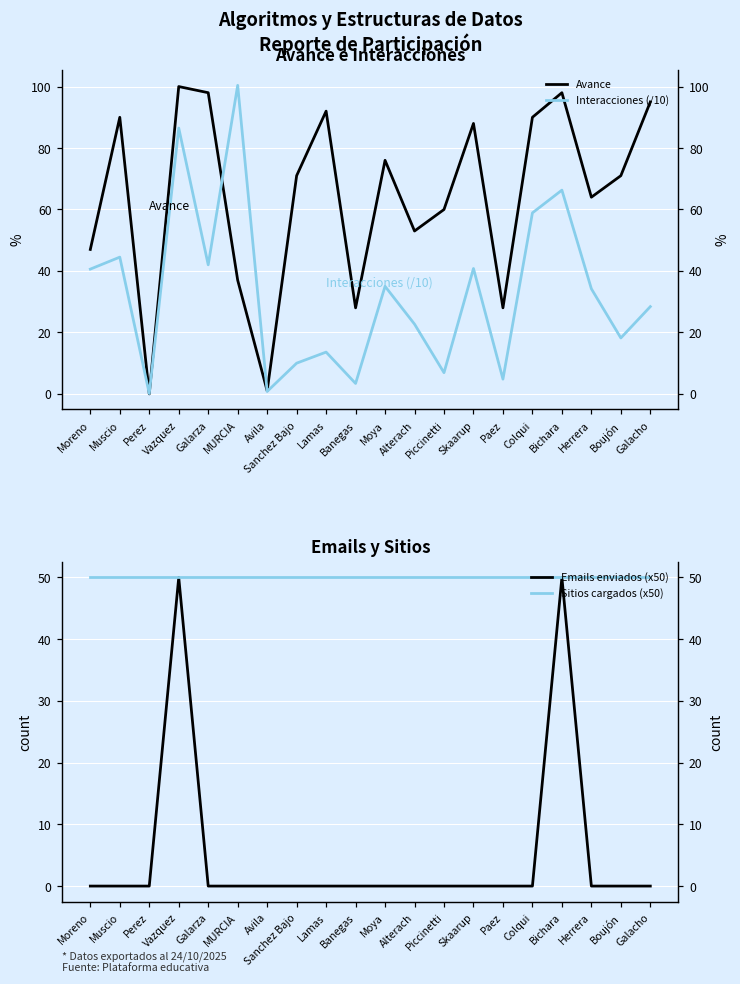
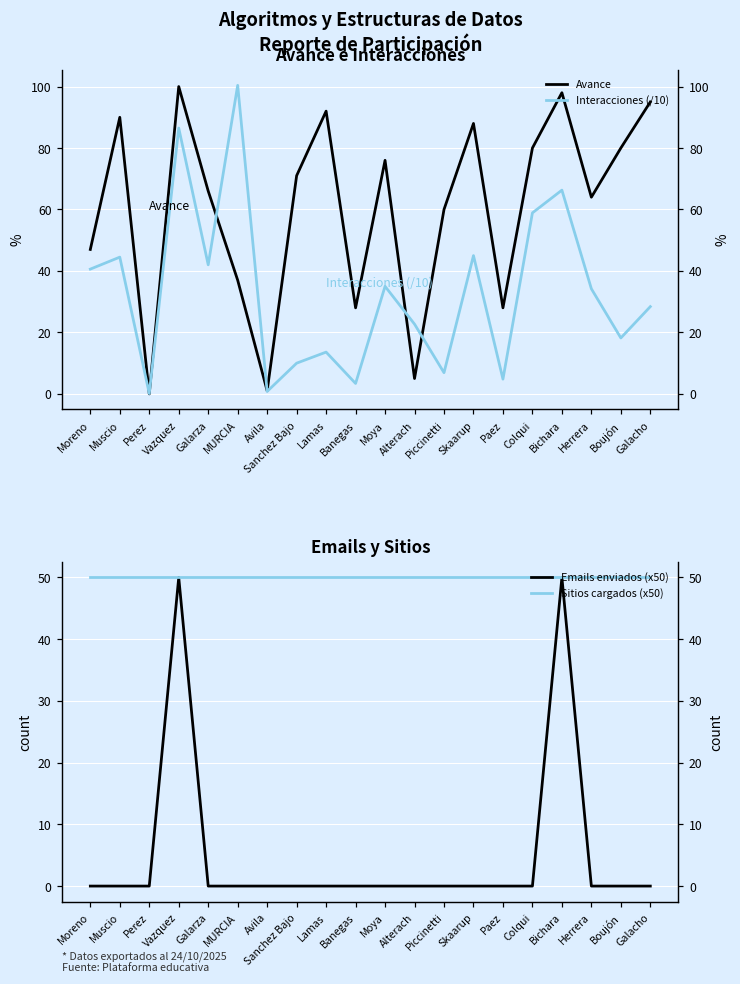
  {
    "Avance e Interacciones": {
      "Avance": {
        "Moreno": 47,
        "Muscio": 90,
        "Vazquez": 100,
-       "Galarza": 98,
+       "Galarza": 66,
        "MURCIA": 37,
        "Sanchez Bajo": 71,
        "Lamas": 92,
        "Banegas": 28,
        "Moya": 76,
-       "Alterach": 53,
+       "Alterach": 5,
        "Piccinetti": 60,
        "Skaarup": 88,
        "Paez": 28,
-       "Colqui": 90,
+       "Colqui": 80,
        "Bichara": 98,
        "Herrera": 64,
-       "Boujón": 71,
+       "Boujón": 80,
        "Galacho": 95
      },
      "Interacciones (/10)": {
        "Moreno": 41,
        "Muscio": 45,
        "Vazquez": 87,
        "Galarza": 42,
        "MURCIA": 100,
        "Sanchez Bajo": 10,
        "Lamas": 14,
        "Banegas": 3,
        "Alterach": 23,
        "Piccinetti": 7,
-       "Skaarup": 41,
+       "Skaarup": 45,
        "Paez": 5,
        "Colqui": 59,
        "Bichara": 66,
        "Herrera": 34,
        "Boujón": 18,
        "Galacho": 28
      }
    },
    "Emails y Sitios": {
      "Emails enviados (x50)": {
        "Moreno": 0,
        "Muscio": 0,
        "Perez": 0,
        "Galarza": 0,
        "MURCIA": 0,
        "Avila": 0,
        "Sanchez Bajo": 0,
        "Lamas": 0,
        "Banegas": 0,
        "Moya": 0,
        "Alterach": 0,
        "Piccinetti": 0,
        "Skaarup": 0,
        "Paez": 0,
        "Colqui": 0,
        "Herrera": 0,
        "Boujón": 0,
        "Galacho": 0
      },
      "Sitios cargados (x50)": {
        "Moreno": 50,
        "Muscio": 50,
        "Perez": 50,
        "Galarza": 50,
        "MURCIA": 50,
        "Avila": 50,
        "Sanchez Bajo": 50,
        "Lamas": 50,
        "Banegas": 50,
        "Moya": 50,
        "Alterach": 50,
        "Piccinetti": 50,
        "Skaarup": 50,
        "Paez": 50,
        "Colqui": 50,
        "Herrera": 50,
        "Boujón": 50,
        "Galacho": 50
      }
    }
  }
